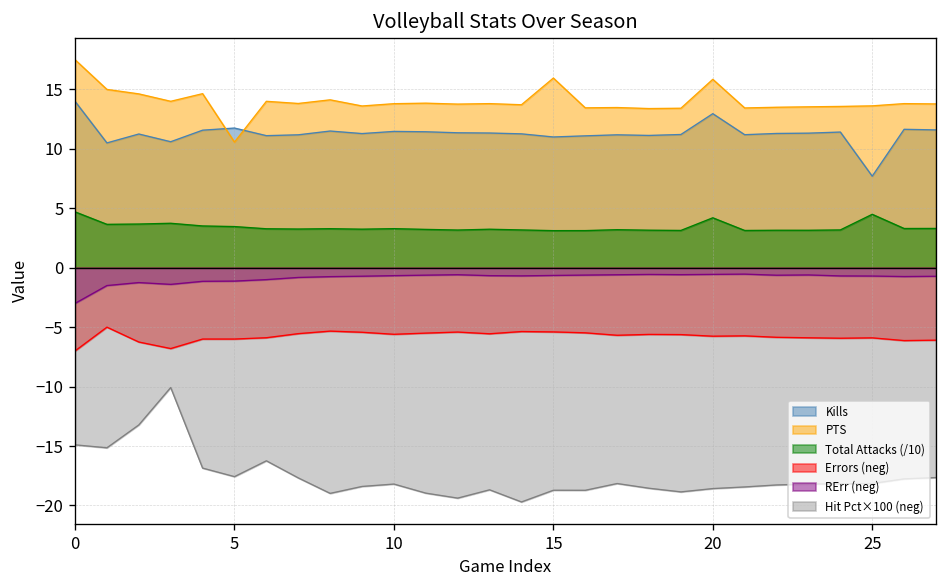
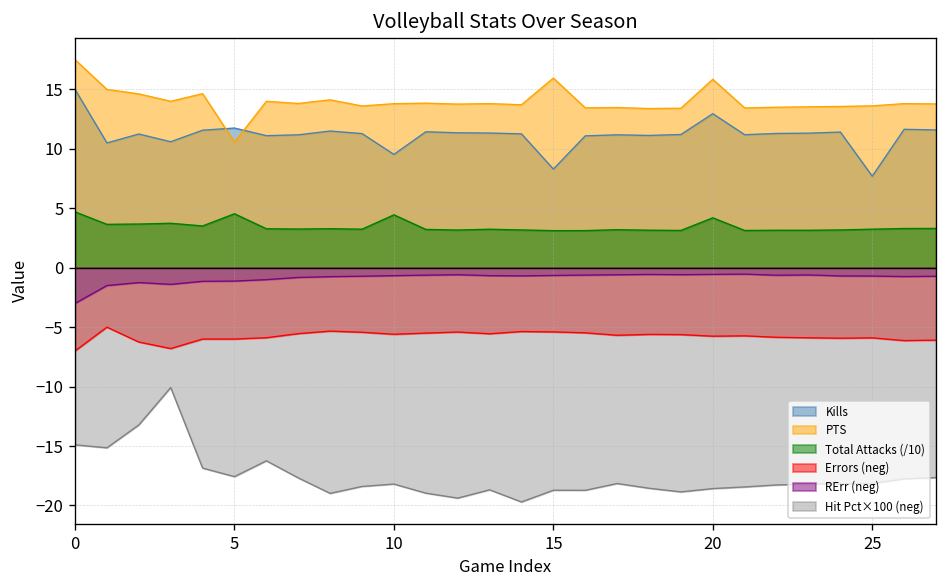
  {
    "Kills": {
-     "0": 14,
+     "0": 15,
      "5": 12,
-     "10": 11,
-     "15": 11,
+     "10": 10,
+     "15": 8,
      "20": 13,
      "25": 8
    },
    "PTS": {
      "0": 18,
      "5": 11,
      "10": 14,
      "15": 16,
      "20": 16,
      "25": 14
    },
    "Total Attacks (/10)": {
      "0": 5,
-     "5": 3,
-     "10": 3,
+     "5": 5,
+     "10": 4,
      "15": 3,
      "20": 4,
-     "25": 4
+     "25": 3
    }
  }
